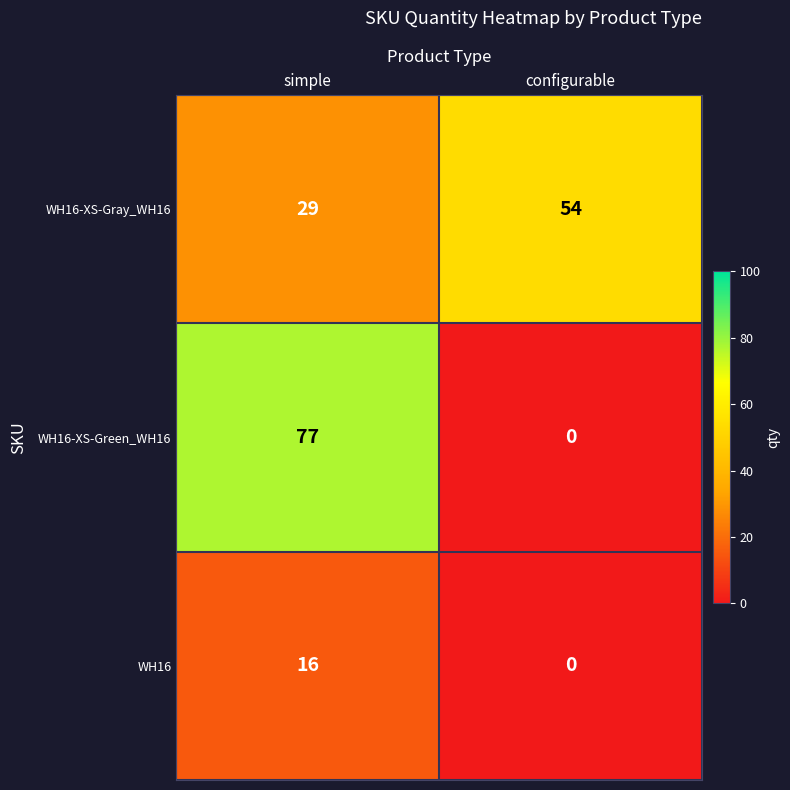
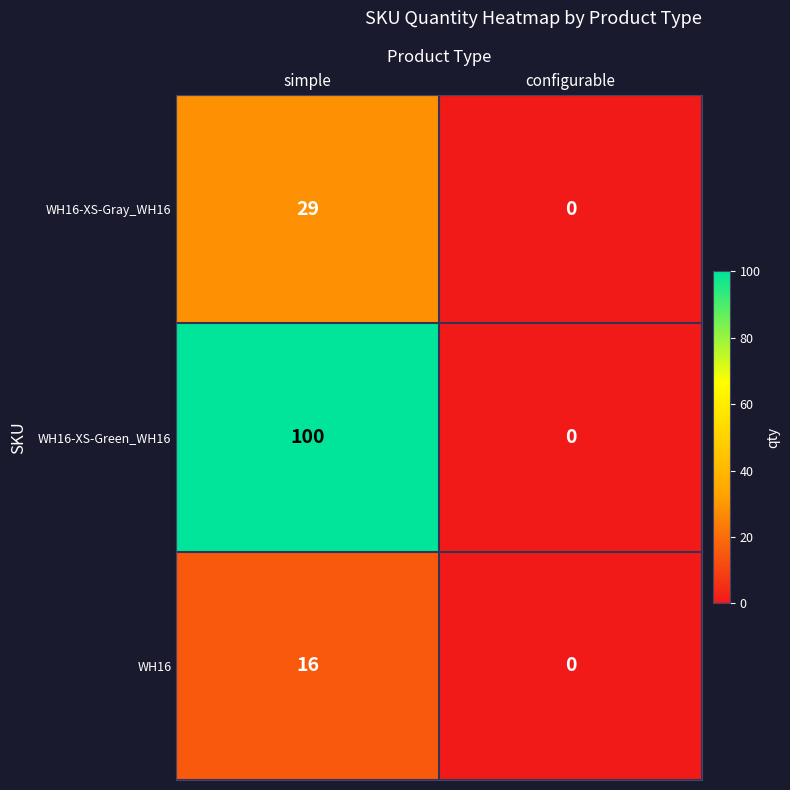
  {
    "WH16-XS-Gray_WH16": {
      "simple": 29,
-     "configurable": 54
+     "configurable": 0
    },
    "WH16-XS-Green_WH16": {
-     "simple": 77,
+     "simple": 100,
      "configurable": 0
    },
    "WH16": {
      "simple": 16,
      "configurable": 0
    }
  }
